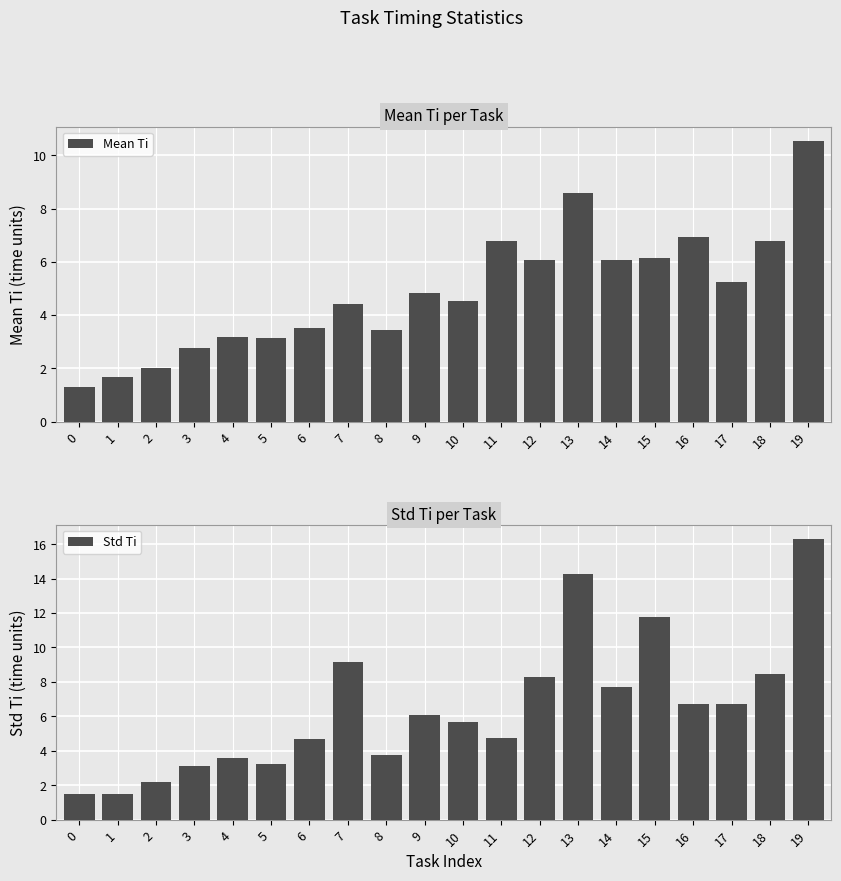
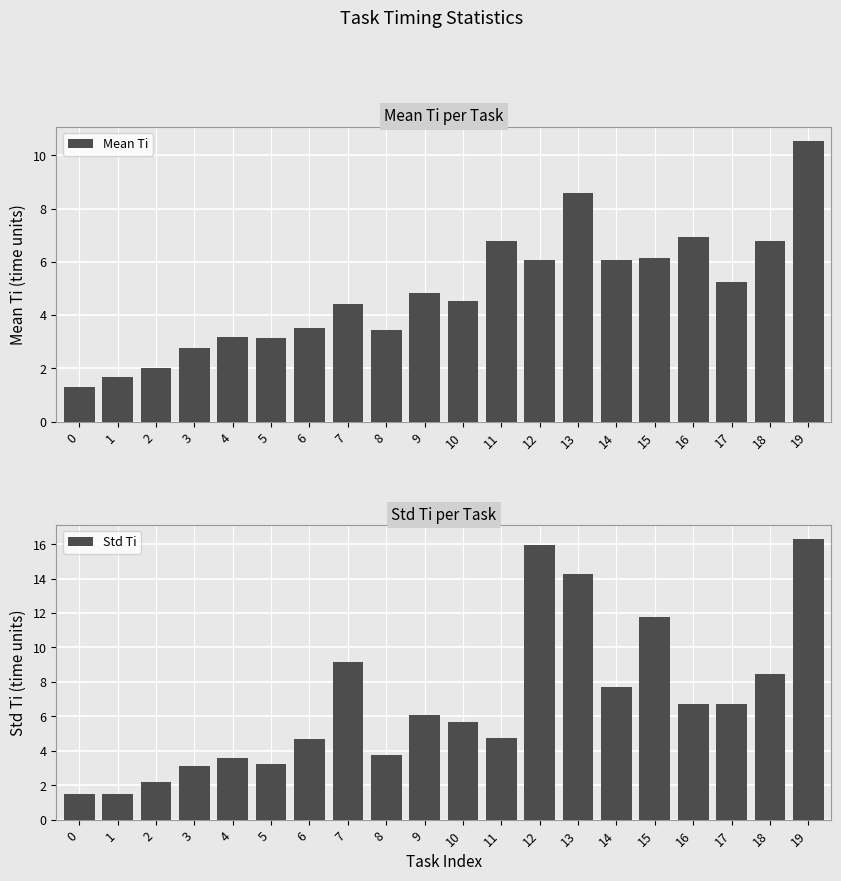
  {
    "Mean Ti per Task": {
      "0": 1.3,
      "1": 1.7,
      "2": 2.0,
      "3": 2.7,
      "4": 3.2,
      "5": 3.1,
      "6": 3.5,
      "7": 4.4,
      "8": 3.4,
      "9": 4.8,
      "10": 4.5,
      "11": 6.8,
      "12": 6.1,
      "13": 8.6,
      "14": 6.1,
      "15": 6.1,
      "16": 6.9,
      "17": 5.2,
      "18": 6.8,
      "19": 10.6
    },
    "Std Ti per Task": {
      "0": 1.5,
      "1": 1.5,
      "2": 2.2,
      "3": 3.1,
      "4": 3.6,
      "5": 3.2,
      "6": 4.7,
      "7": 9.2,
      "8": 3.8,
      "9": 6.1,
      "10": 5.7,
      "11": 4.7,
-     "12": 8.3,
+     "12": 16.0,
      "13": 14.3,
      "14": 7.7,
      "15": 11.8,
      "16": 6.7,
      "17": 6.7,
      "18": 8.5,
      "19": 16.3
    }
  }
